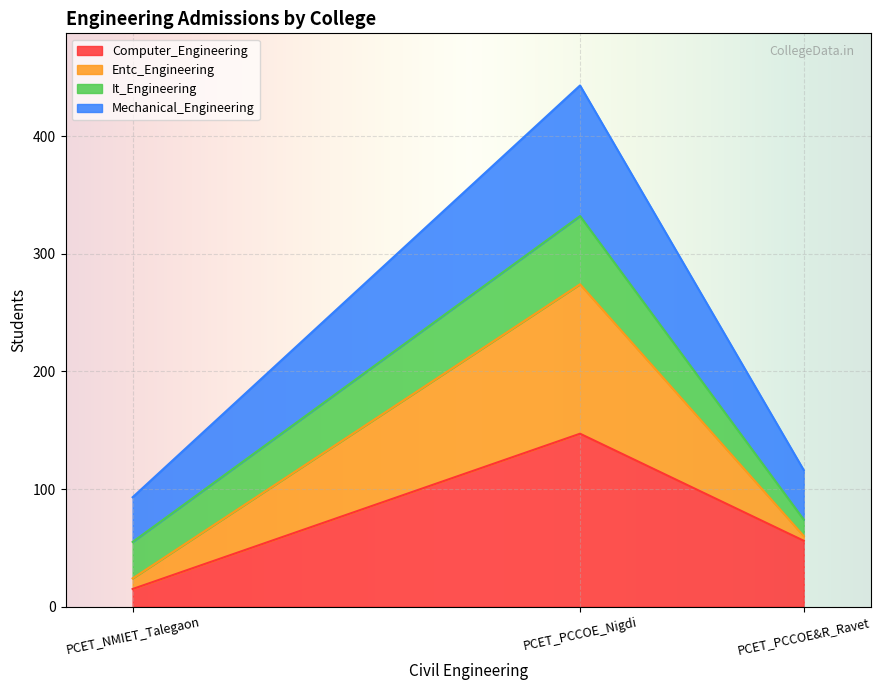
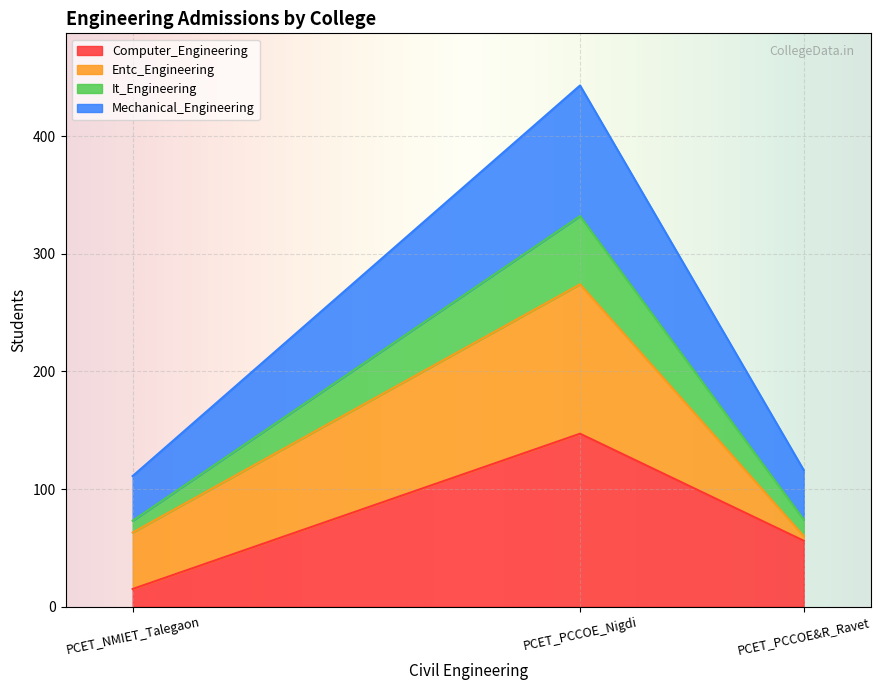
  {
    "Computer_Engineering": {
      "PCET_NMIET_Talegaon": 15,
      "PCET_PCCOE_Nigdi": 147,
      "PCET_PCCOE&R_Ravet": 56
    },
    "Entc_Engineering": {
-     "PCET_NMIET_Talegaon": 9,
+     "PCET_NMIET_Talegaon": 48,
      "PCET_PCCOE_Nigdi": 127,
      "PCET_PCCOE&R_Ravet": 4
    },
    "It_Engineering": {
-     "PCET_NMIET_Talegaon": 31,
+     "PCET_NMIET_Talegaon": 10,
      "PCET_PCCOE_Nigdi": 58,
      "PCET_PCCOE&R_Ravet": 14
    },
    "Mechanical_Engineering": {
      "PCET_NMIET_Talegaon": 38,
      "PCET_PCCOE_Nigdi": 111,
      "PCET_PCCOE&R_Ravet": 42
    }
  }
